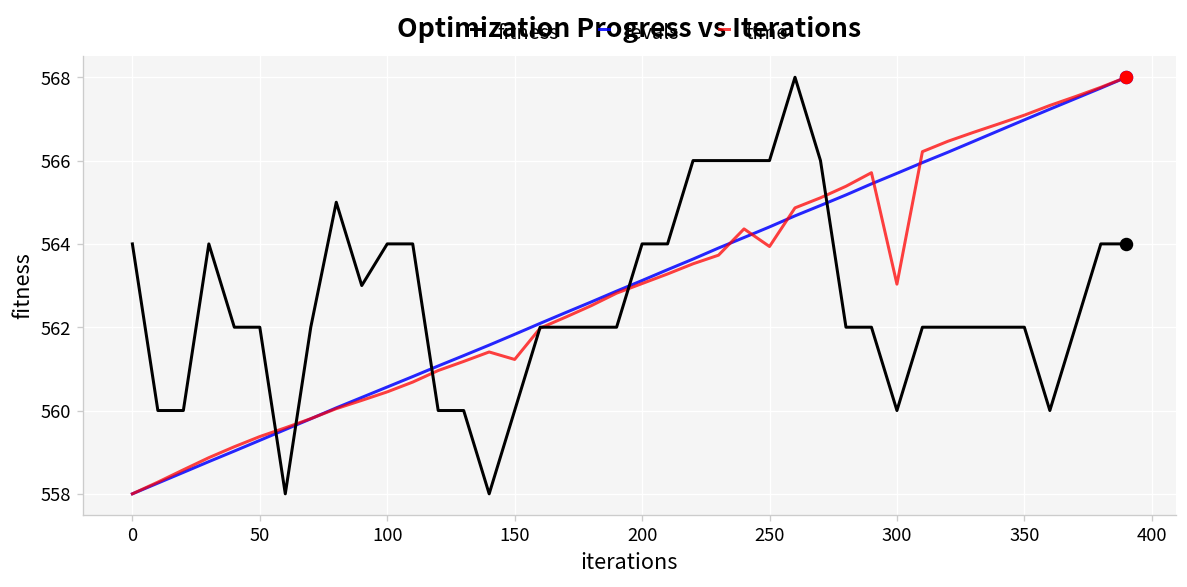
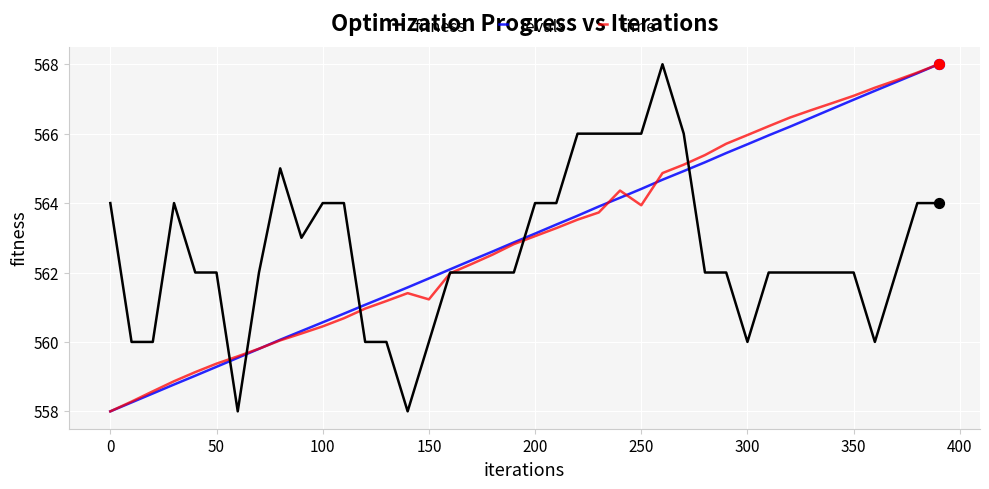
  {
    "time": {
      "50": 559.4,
      "100": 560.4,
      "150": 561.2,
      "200": 563.0,
      "250": 563.9,
-     "300": 563.0,
+     "300": 566.0,
      "350": 567.1
    }
  }
